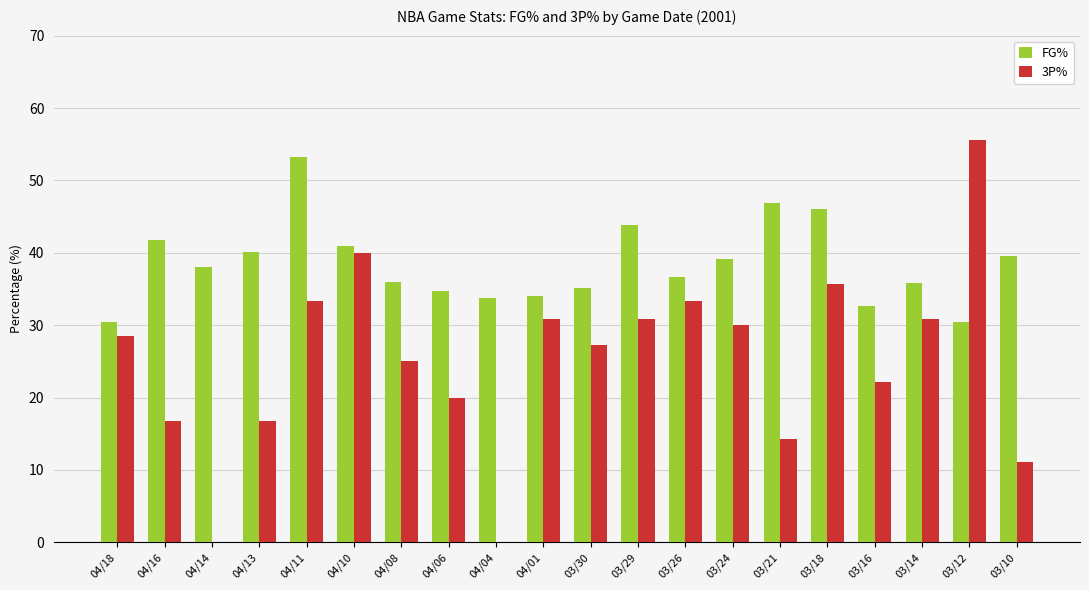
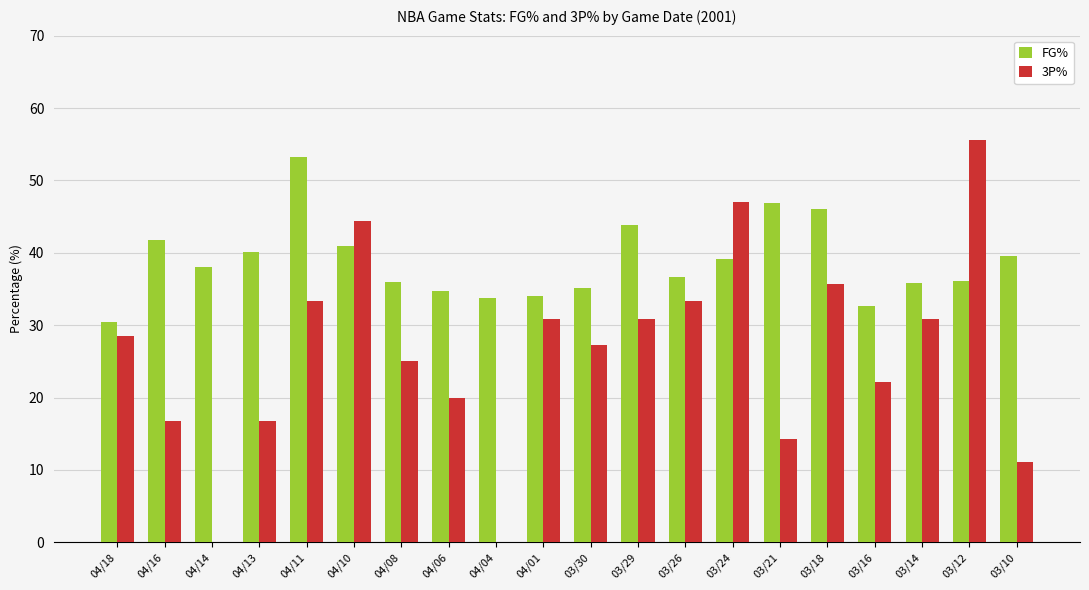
  {
    "FG%": {
      "04/18": 30,
      "04/16": 42,
      "04/14": 38,
      "04/13": 40,
      "04/11": 53,
      "04/10": 41,
      "04/08": 36,
      "04/06": 35,
      "04/04": 34,
      "04/01": 34,
      "03/30": 35,
      "03/29": 44,
      "03/26": 37,
      "03/24": 39,
      "03/21": 47,
      "03/18": 46,
      "03/16": 33,
      "03/14": 36,
-     "03/12": 31,
+     "03/12": 36,
      "03/10": 40
    },
    "3P%": {
      "04/18": 29,
      "04/16": 17,
      "04/14": 0,
      "04/13": 17,
      "04/11": 33,
-     "04/10": 40,
+     "04/10": 44,
      "04/08": 25,
      "04/06": 20,
      "04/04": 0,
      "04/01": 31,
      "03/30": 27,
      "03/29": 31,
      "03/26": 33,
-     "03/24": 30,
+     "03/24": 47,
      "03/21": 14,
      "03/18": 36,
      "03/16": 22,
      "03/14": 31,
      "03/12": 56,
      "03/10": 11
    }
  }
